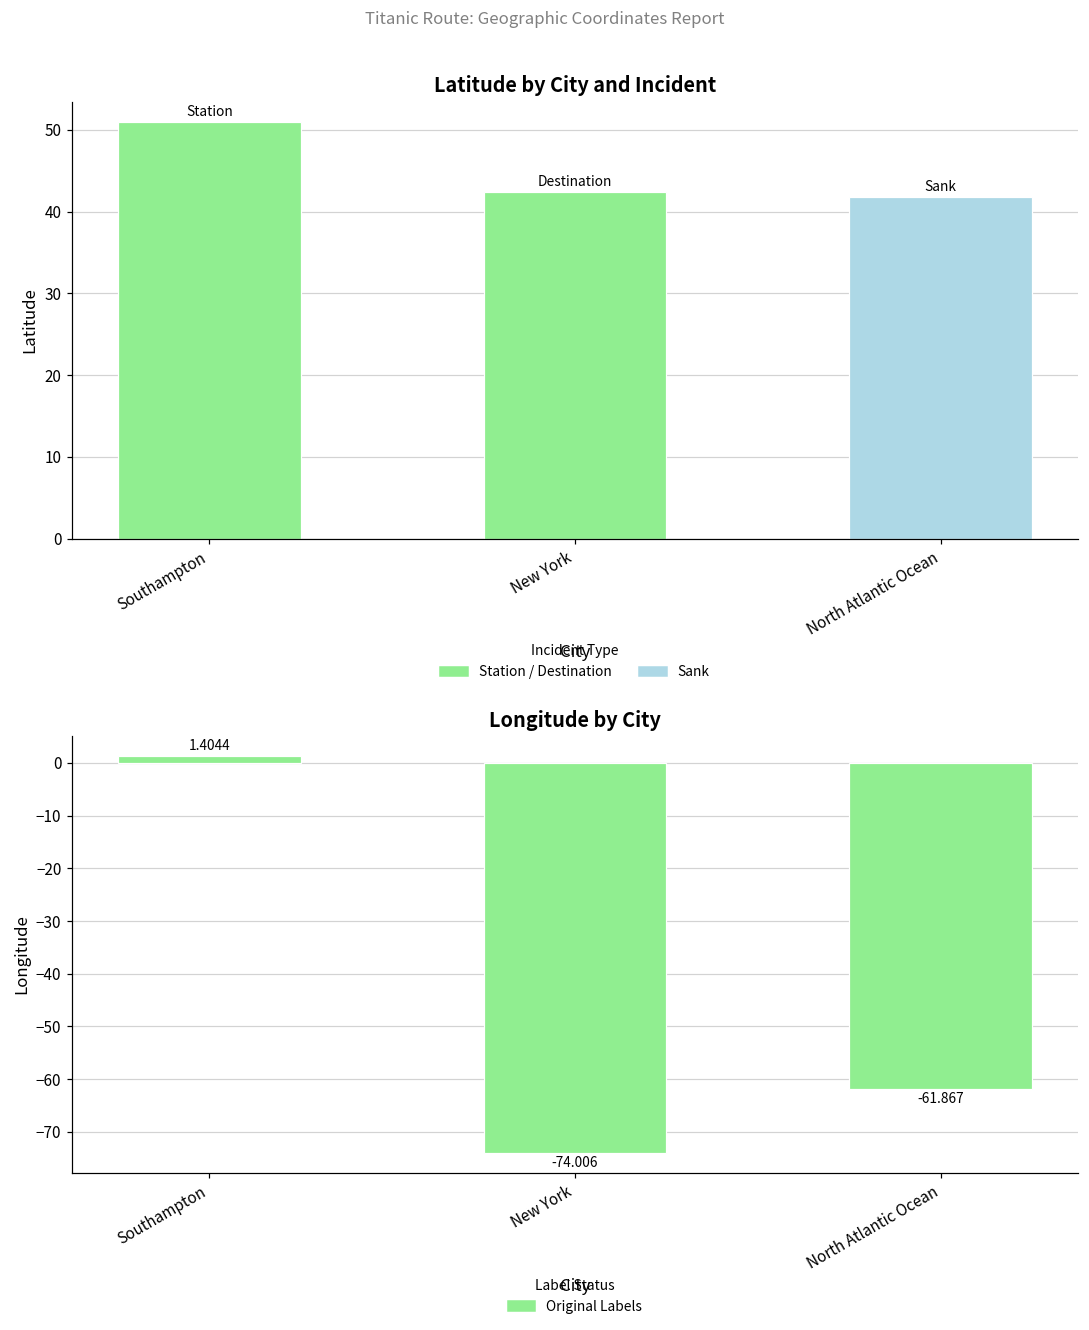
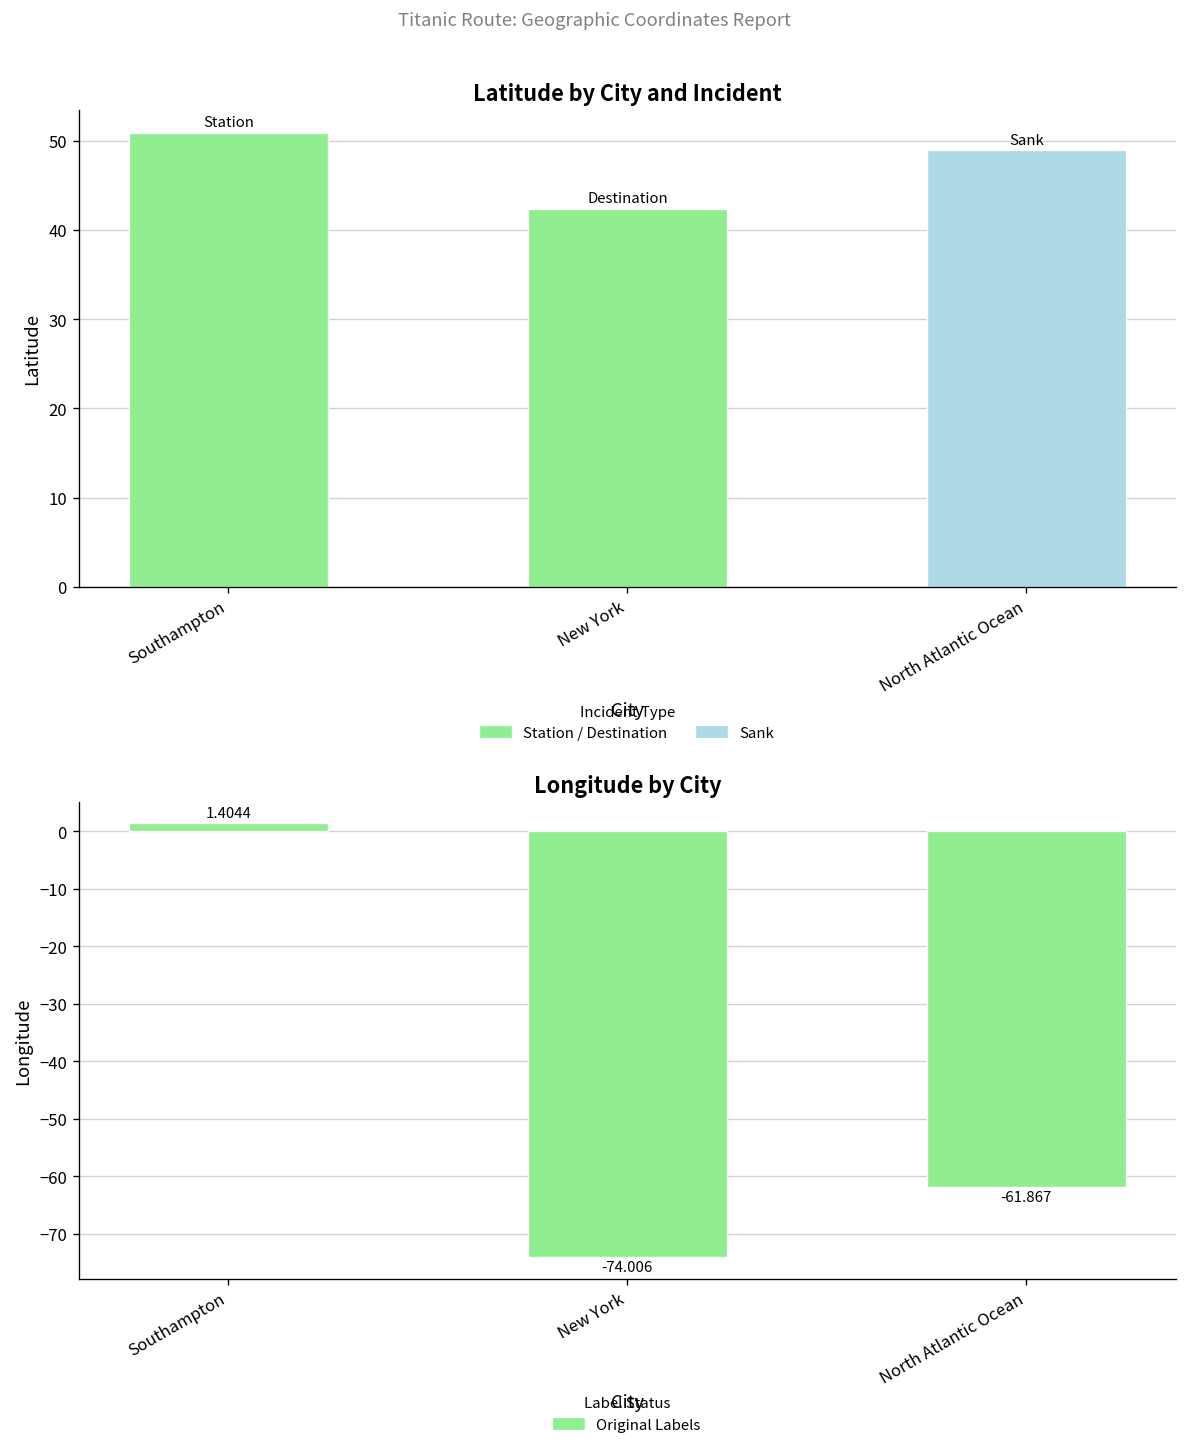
  {
    "Latitude by City and Incident": {
      "Southampton": 51,
      "New York": 42,
-     "North Atlantic Ocean": 42
+     "North Atlantic Ocean": 49
    },
    "Longitude by City": {
      "Southampton": 1.4044,
      "New York": -74.006,
      "North Atlantic Ocean": -61.867
    }
  }
